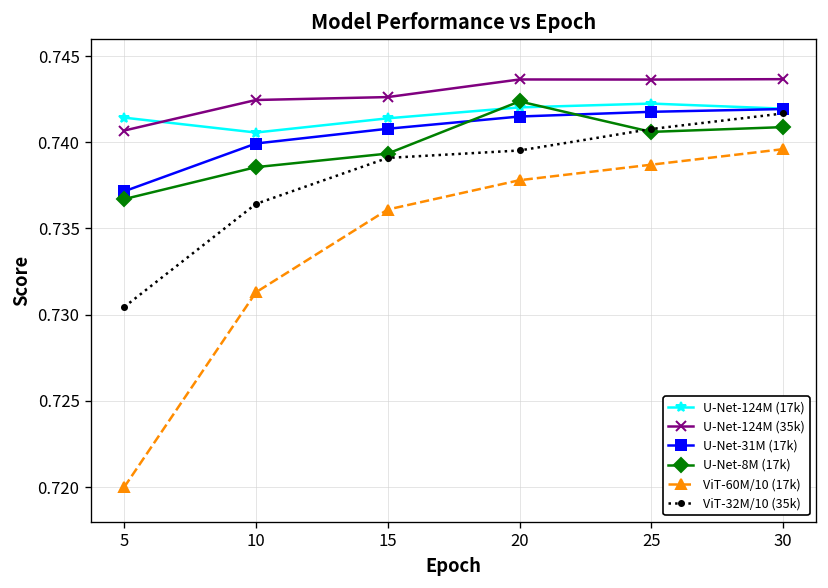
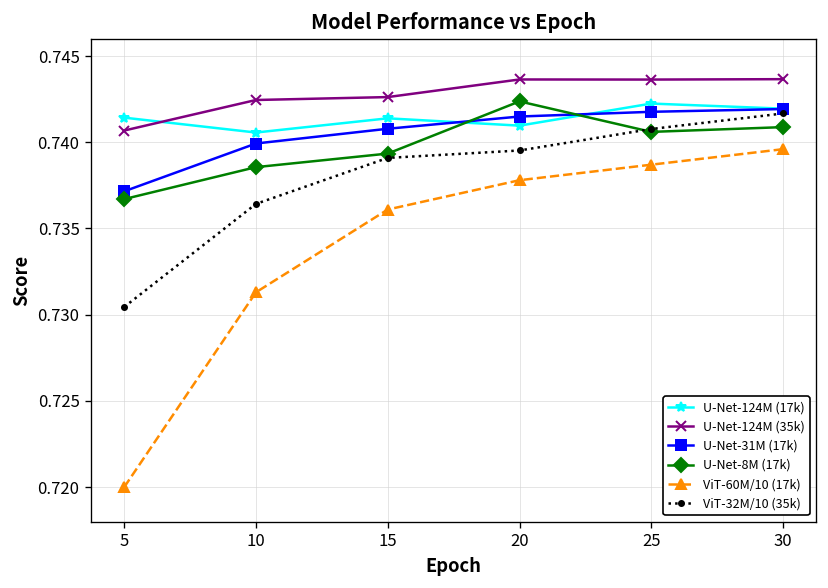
  {
    "U-Net-124M (17k)": {
      "5": 0.7414,
      "10": 0.7406,
      "15": 0.7414,
-     "20": 0.7420,
+     "20": 0.7410,
      "25": 0.7422
    },
    "U-Net-124M (35k)": {
      "5": 0.7407,
      "10": 0.7425,
      "15": 0.7426,
      "20": 0.7436,
      "25": 0.7436,
      "30": 0.7437
    },
    "U-Net-31M (17k)": {
      "5": 0.7372,
      "10": 0.7399,
      "15": 0.7408,
      "20": 0.7415,
      "25": 0.7418
    },
    "U-Net-8M (17k)": {
      "5": 0.7367,
      "10": 0.7386,
      "15": 0.7393,
      "20": 0.7424,
      "30": 0.7409
    },
    "ViT-60M/10 (17k)": {
      "5": 0.7200,
      "10": 0.7313,
      "15": 0.7361,
      "20": 0.7378,
      "25": 0.7387,
      "30": 0.7396
    },
    "ViT-32M/10 (35k)": {
      "5": 0.7304,
      "10": 0.7364,
      "15": 0.7391,
      "20": 0.7395,
      "30": 0.7417
    }
  }
